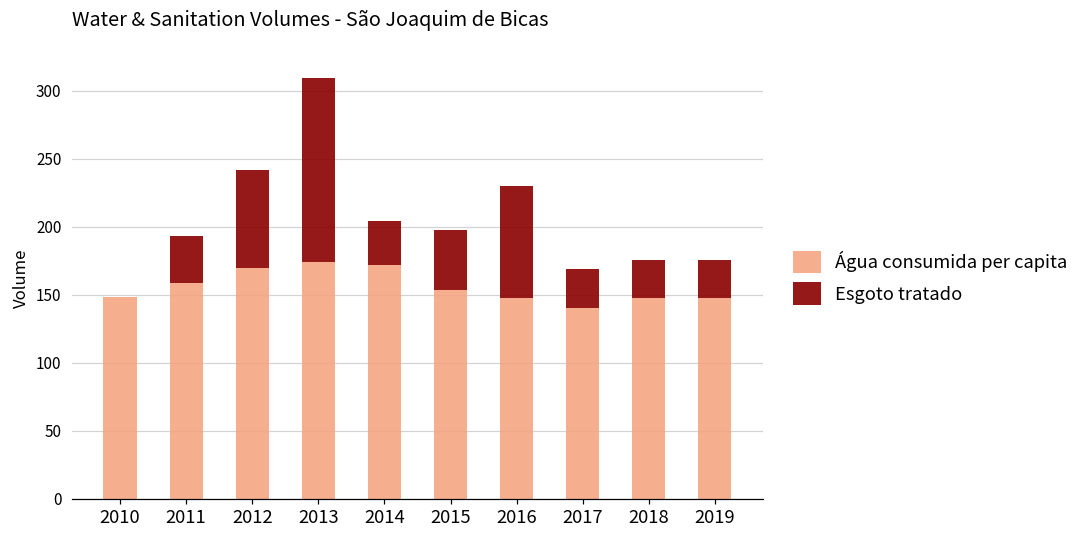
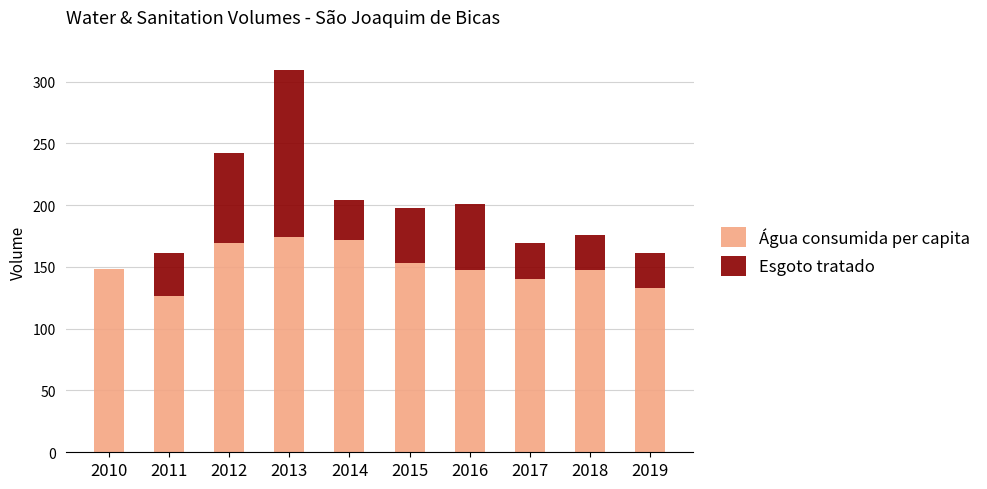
  {
    "Água consumida per capita": {
      "2010": 149,
-     "2011": 158,
+     "2011": 126,
      "2012": 169,
      "2013": 174,
      "2014": 172,
      "2015": 153,
      "2016": 147,
      "2017": 140,
      "2018": 147,
-     "2019": 147
+     "2019": 133
    },
    "Esgoto tratado": {
      "2010": 0,
      "2011": 35,
      "2012": 73,
      "2013": 135,
      "2014": 32,
      "2015": 44,
-     "2016": 83,
+     "2016": 53,
      "2017": 29,
      "2018": 28,
      "2019": 28
    }
  }
